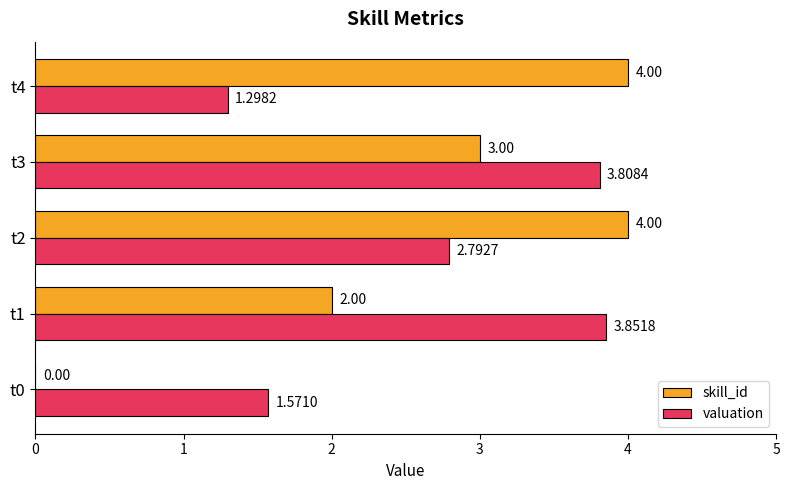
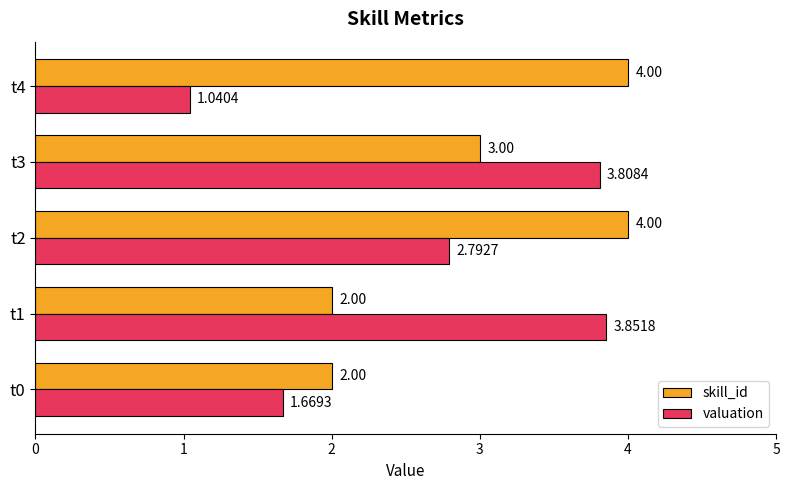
  {
    "skill_id": {
      "t4": 4.00,
      "t3": 3.00,
      "t2": 4.00,
      "t1": 2.00,
-     "t0": 0.00
+     "t0": 2.00
    },
    "valuation": {
-     "t4": 1.2982,
+     "t4": 1.0404,
      "t3": 3.8084,
      "t2": 2.7927,
      "t1": 3.8518,
-     "t0": 1.5710
+     "t0": 1.6693
    }
  }
